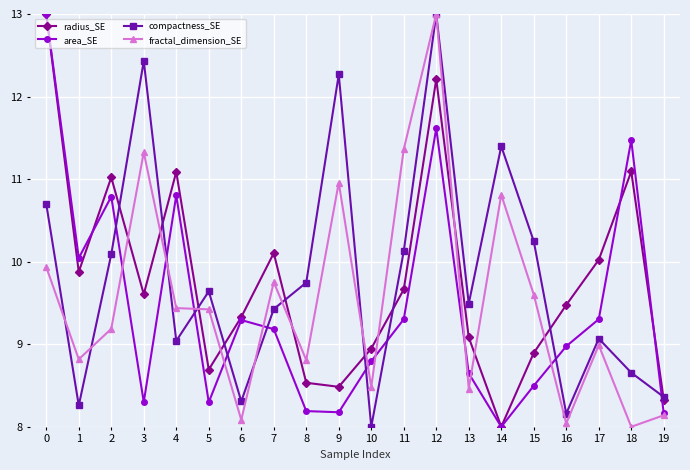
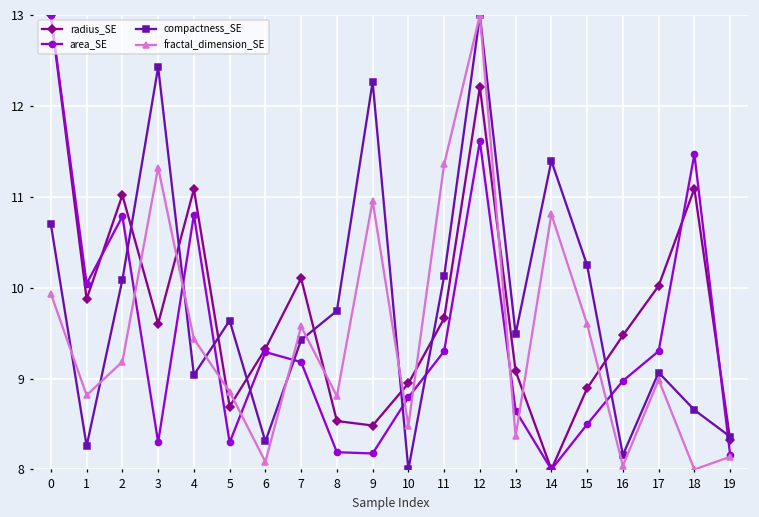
  {
    "fractal_dimension_SE": {
      "0": 9.9,
      "1": 8.8,
      "2": 9.2,
      "3": 11.3,
      "4": 9.4,
-     "5": 9.4,
+     "5": 8.9,
      "6": 8.1,
-     "7": 9.8,
+     "7": 9.6,
      "8": 8.8,
      "9": 11.0,
      "10": 8.5,
      "11": 11.4,
-     "13": 8.5,
+     "13": 8.4,
      "14": 10.8,
      "15": 9.6,
      "16": 8.0,
      "17": 9.0,
      "18": 8.0
    }
  }
